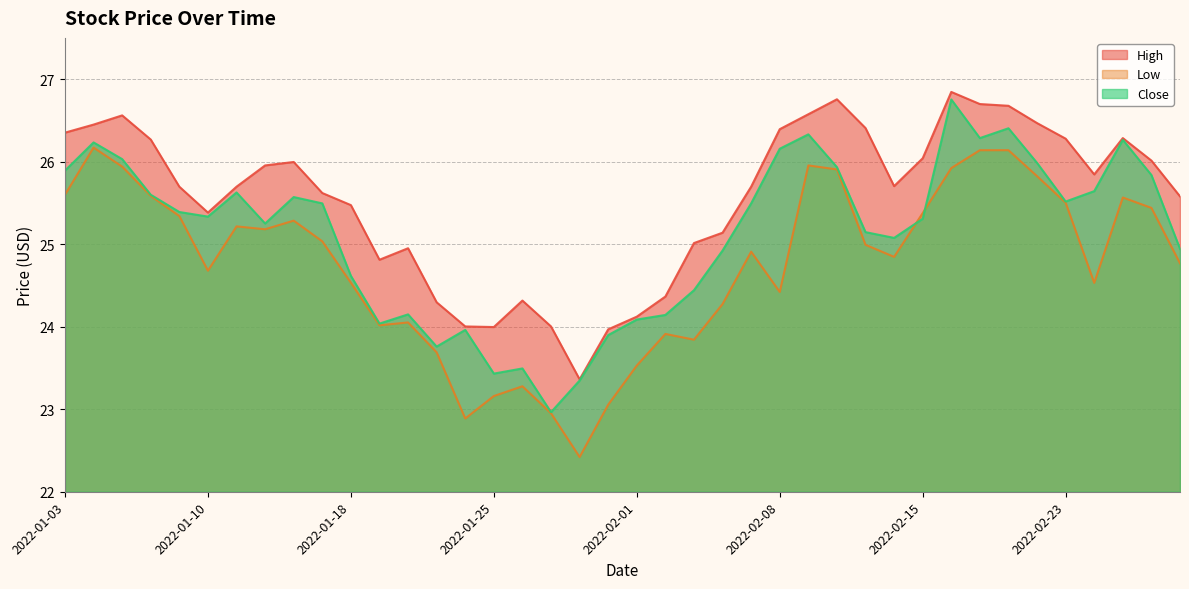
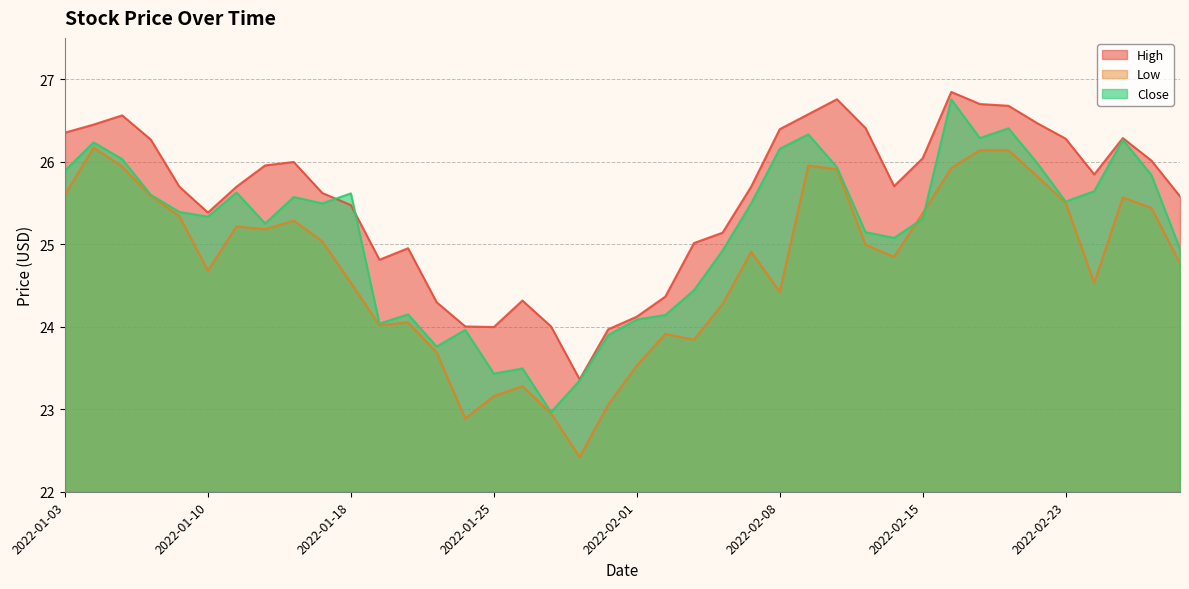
  {
    "Close": {
      "2022-01-03": 25.9,
      "2022-01-10": 25.3,
-     "2022-01-18": 24.6,
+     "2022-01-18": 25.6,
      "2022-01-25": 23.4,
      "2022-02-01": 24.1,
      "2022-02-08": 26.2,
      "2022-02-15": 25.3
    }
  }
